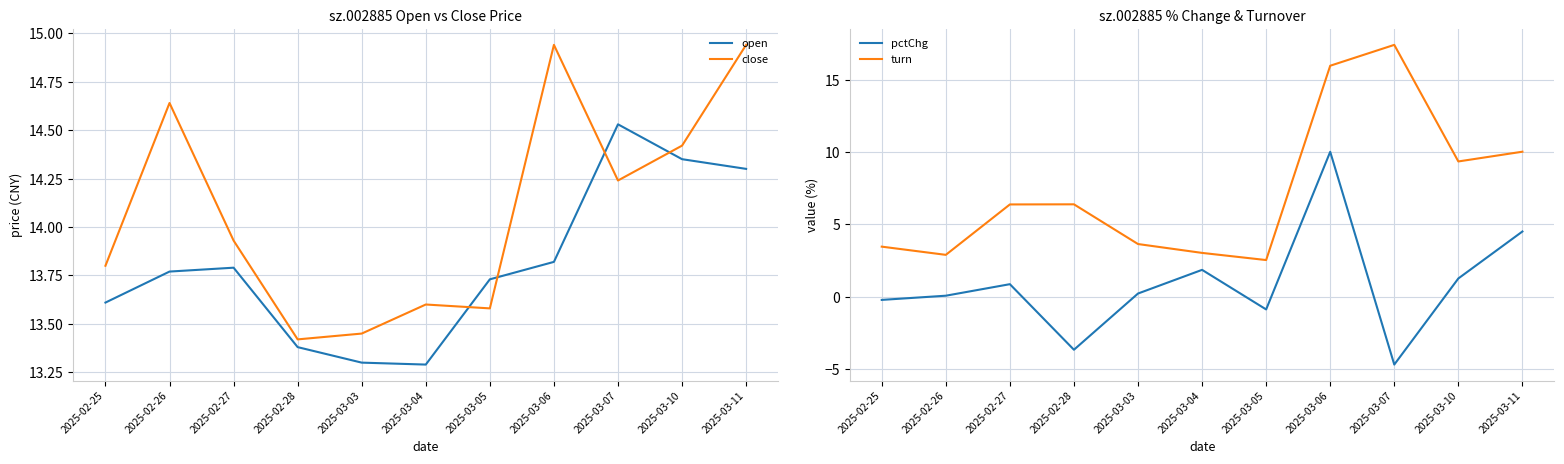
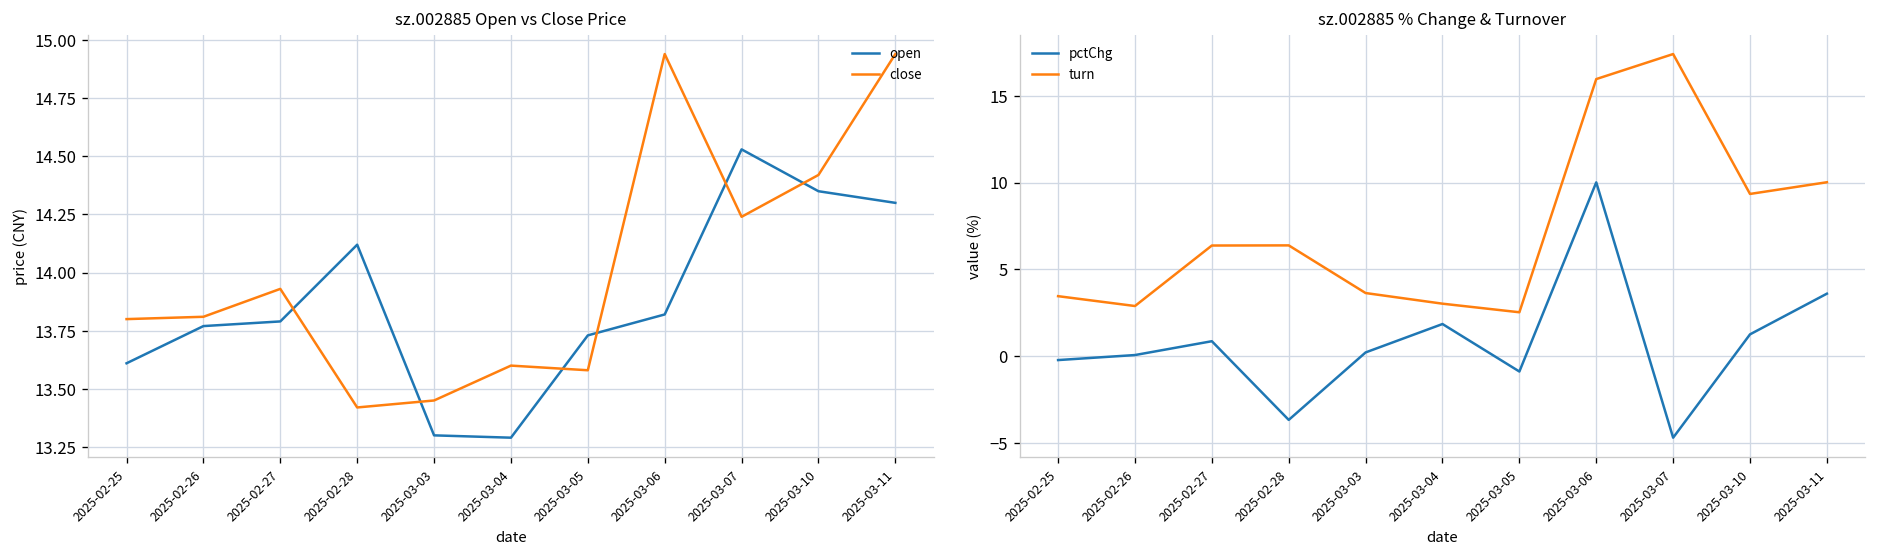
  {
    "sz.002885 Open vs Close Price": {
      "open": {
        "2025-02-25": 13.61,
        "2025-02-26": 13.77,
        "2025-02-27": 13.79,
-       "2025-02-28": 13.38,
+       "2025-02-28": 14.12,
        "2025-03-03": 13.30,
        "2025-03-04": 13.29,
        "2025-03-05": 13.73,
        "2025-03-06": 13.82,
        "2025-03-07": 14.53,
        "2025-03-10": 14.35,
        "2025-03-11": 14.30
      },
      "close": {
        "2025-02-25": 13.80,
-       "2025-02-26": 14.64,
+       "2025-02-26": 13.81,
        "2025-02-27": 13.93,
        "2025-02-28": 13.42,
        "2025-03-03": 13.45,
        "2025-03-04": 13.60,
        "2025-03-05": 13.58,
        "2025-03-06": 14.94,
        "2025-03-07": 14.24,
        "2025-03-10": 14.42,
        "2025-03-11": 14.94
      }
    },
    "sz.002885 % Change & Turnover": {
      "pctChg": {
        "2025-02-25": -0.2,
        "2025-02-26": 0.1,
        "2025-02-27": 0.9,
        "2025-02-28": -3.7,
        "2025-03-03": 0.2,
        "2025-03-04": 1.9,
        "2025-03-05": -0.9,
        "2025-03-06": 10.0,
        "2025-03-07": -4.7,
        "2025-03-10": 1.3,
-       "2025-03-11": 4.5
+       "2025-03-11": 3.6
      },
      "turn": {
        "2025-02-25": 3.5,
        "2025-02-26": 2.9,
        "2025-02-27": 6.4,
        "2025-02-28": 6.4,
        "2025-03-03": 3.6,
        "2025-03-04": 3.0,
        "2025-03-05": 2.5,
        "2025-03-06": 16.0,
        "2025-03-07": 17.4,
        "2025-03-10": 9.3,
        "2025-03-11": 10.0
      }
    }
  }
